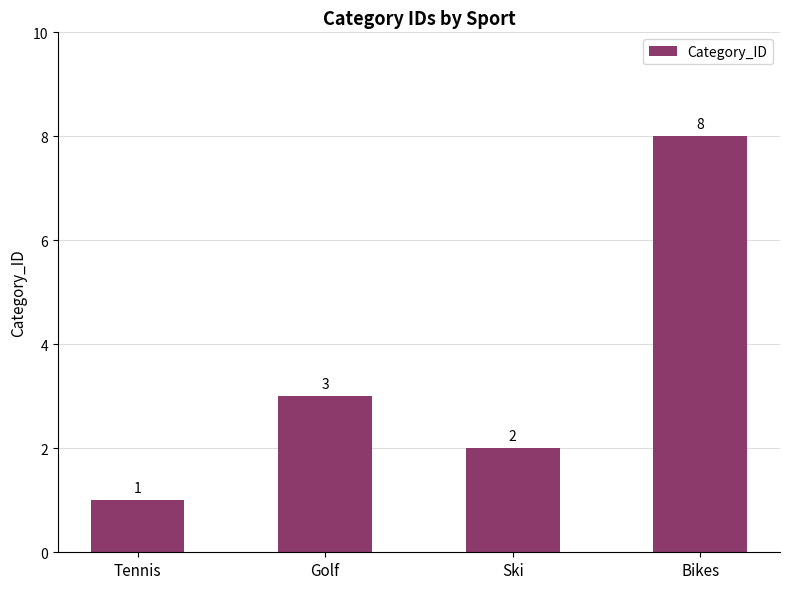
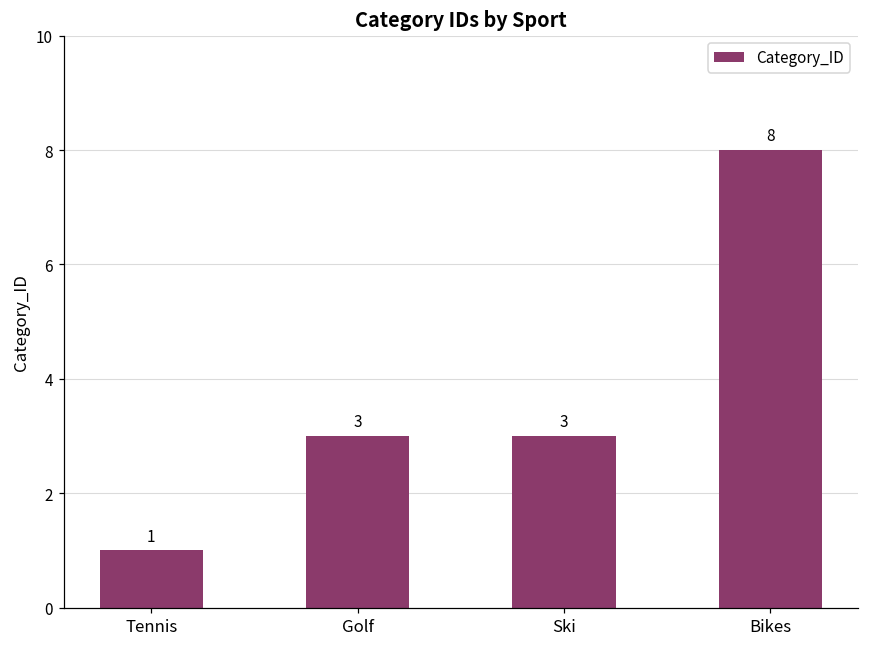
  {
    "Tennis": 1,
    "Golf": 3,
-   "Ski": 2,
+   "Ski": 3,
    "Bikes": 8
  }
